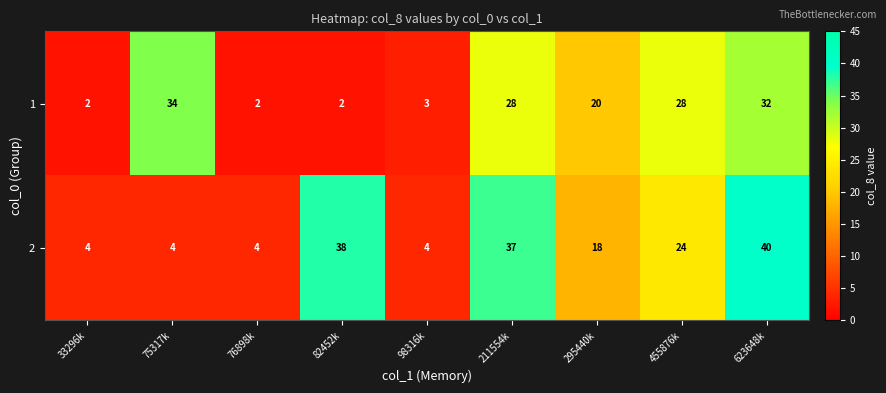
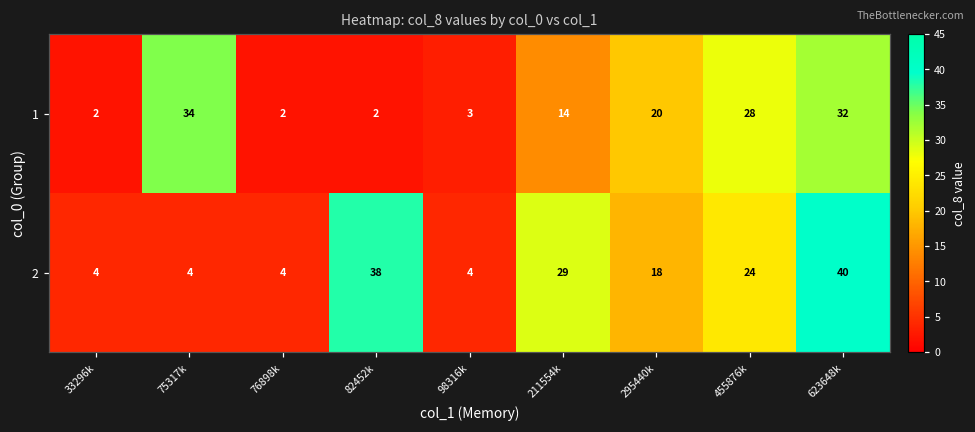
  {
    "1": {
      "33296k": 2,
      "75317k": 34,
      "76898k": 2,
      "82452k": 2,
      "98316k": 3,
-     "211554k": 28,
+     "211554k": 14,
      "295440k": 20,
      "455876k": 28,
      "623648k": 32
    },
    "2": {
      "33296k": 4,
      "75317k": 4,
      "76898k": 4,
      "82452k": 38,
      "98316k": 4,
-     "211554k": 37,
+     "211554k": 29,
      "295440k": 18,
      "455876k": 24,
      "623648k": 40
    }
  }
